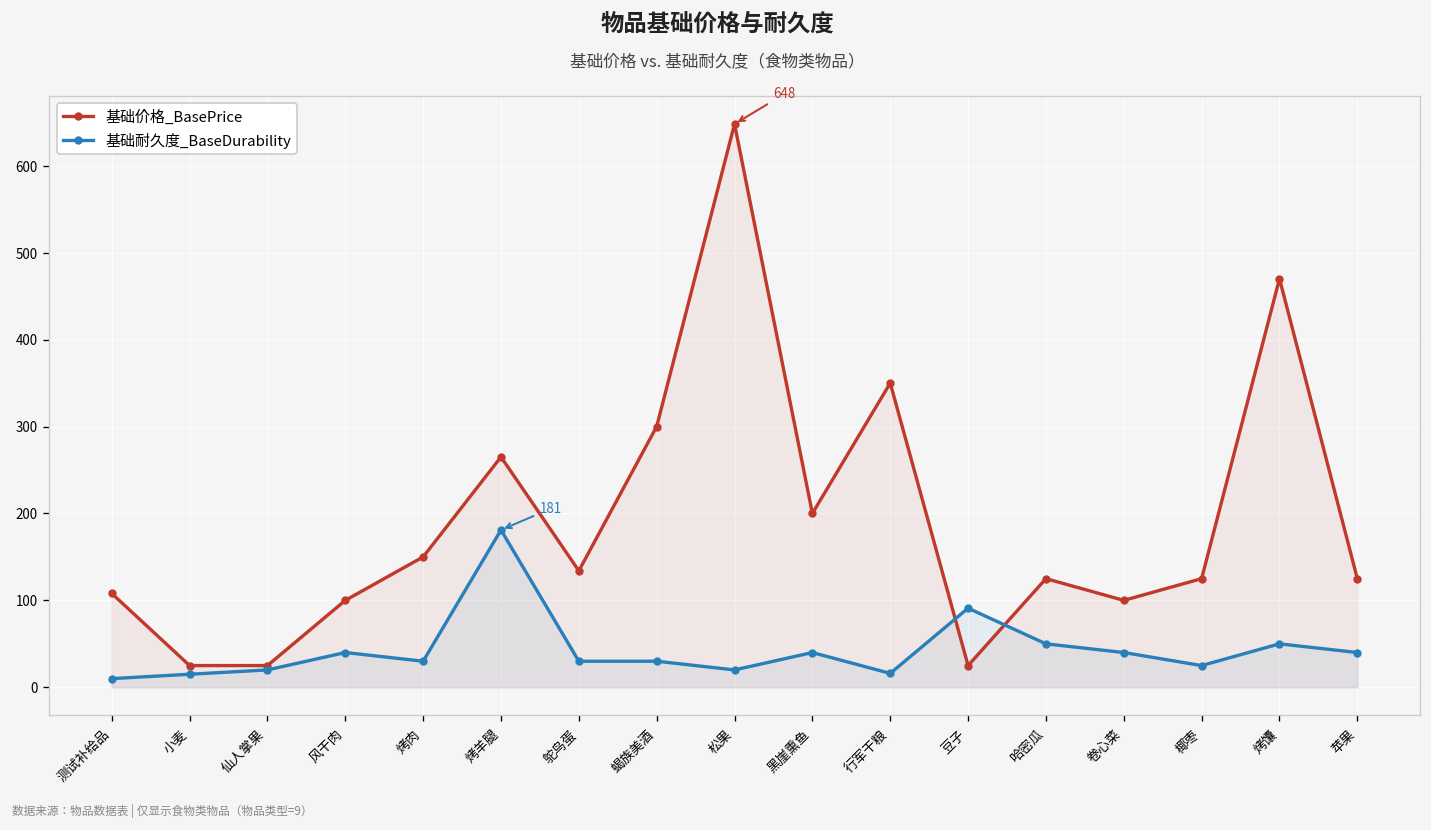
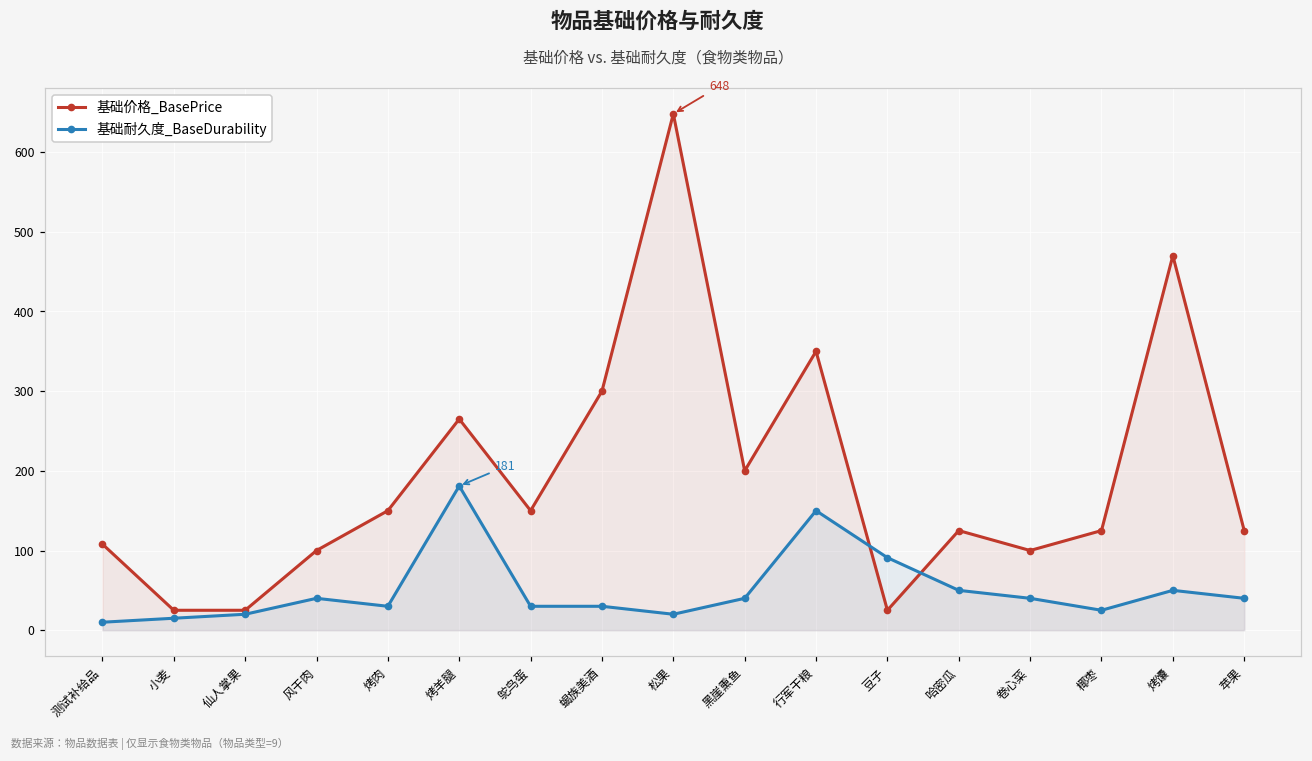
  {
    "基础价格_BasePrice": {
      "测试补给品": 110,
      "小麦": 30,
      "仙人掌果": 30,
      "风干肉": 100,
      "烤肉": 150,
      "烤羊腿": 270,
-     "鸵鸟蛋": 130,
+     "鸵鸟蛋": 150,
      "蝎族美酒": 300,
      "黑崖熏鱼": 200,
      "行军干粮": 350,
      "豆子": 30,
      "哈密瓜": 130,
      "卷心菜": 100,
      "椰枣": 130,
      "烤馕": 470,
      "苹果": 130
    },
    "基础耐久度_BaseDurability": {
      "测试补给品": 10,
      "小麦": 20,
      "仙人掌果": 20,
      "风干肉": 40,
      "烤肉": 30,
      "鸵鸟蛋": 30,
      "蝎族美酒": 30,
      "松果": 20,
      "黑崖熏鱼": 40,
-     "行军干粮": 20,
+     "行军干粮": 150,
      "豆子": 90,
      "哈密瓜": 50,
      "卷心菜": 40,
      "椰枣": 30,
      "烤馕": 50,
      "苹果": 40
    }
  }
